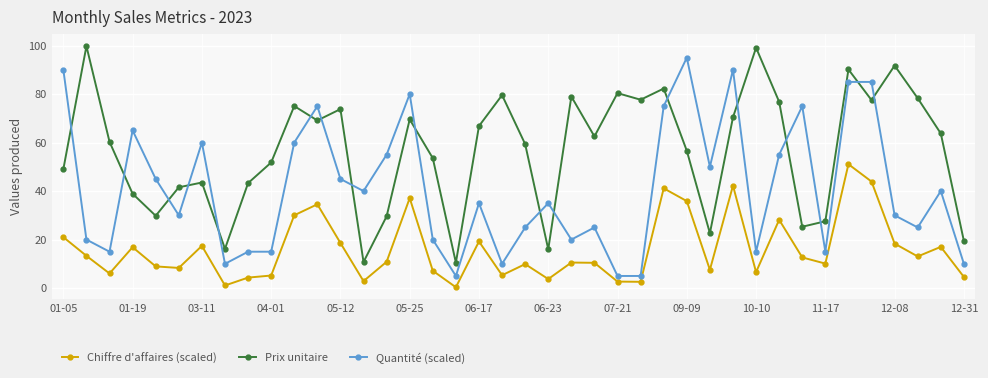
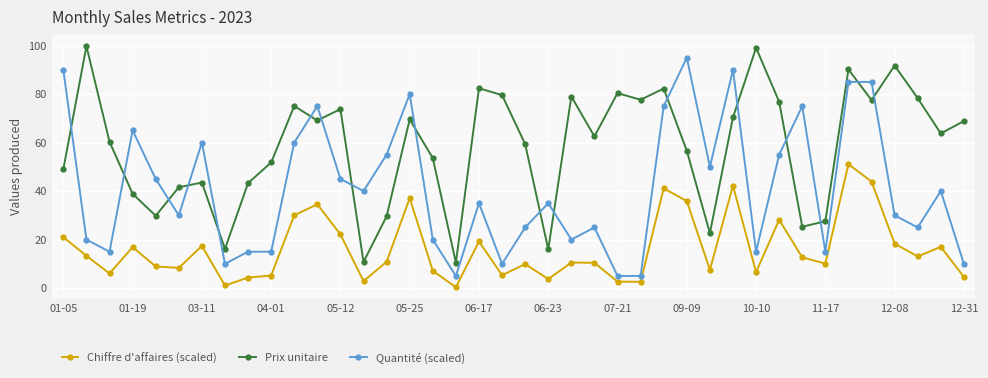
  {
    "Chiffre d'affaires (scaled)": {
      "01-05": 21,
      "01-19": 17,
      "03-11": 17,
      "04-01": 5,
-     "05-12": 19,
+     "05-12": 22,
      "05-25": 37,
      "06-17": 19,
      "06-23": 4,
      "07-21": 3,
      "09-09": 36,
      "10-10": 7,
      "11-17": 10,
      "12-08": 18,
      "12-31": 5
    },
    "Prix unitaire": {
      "01-05": 49,
      "01-19": 39,
      "03-11": 44,
      "04-01": 52,
      "05-12": 74,
      "05-25": 70,
-     "06-17": 67,
+     "06-17": 82,
      "06-23": 16,
      "07-21": 80,
      "09-09": 57,
      "10-10": 99,
      "11-17": 28,
      "12-08": 92,
-     "12-31": 19
+     "12-31": 69
    },
    "Quantité (scaled)": {
      "01-05": 90,
      "01-19": 65,
      "03-11": 60,
      "04-01": 15,
      "05-12": 45,
      "05-25": 80,
      "06-17": 35,
      "06-23": 35,
      "07-21": 5,
      "09-09": 95,
      "10-10": 15,
      "11-17": 15,
      "12-08": 30,
      "12-31": 10
    }
  }
